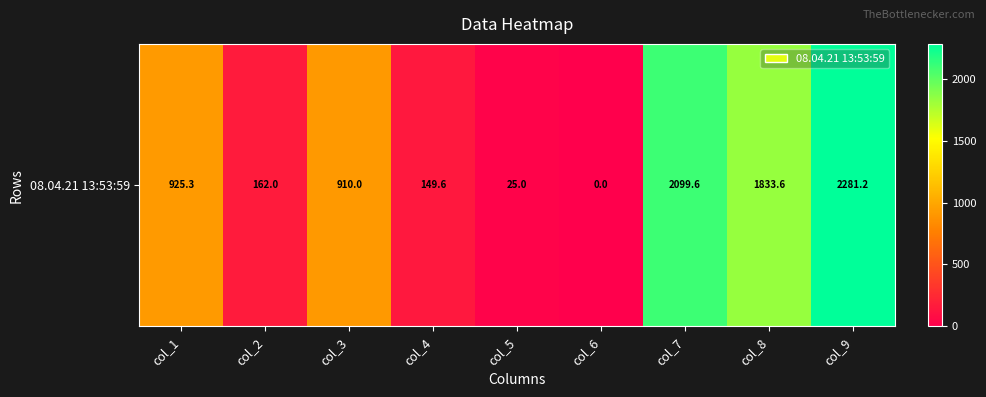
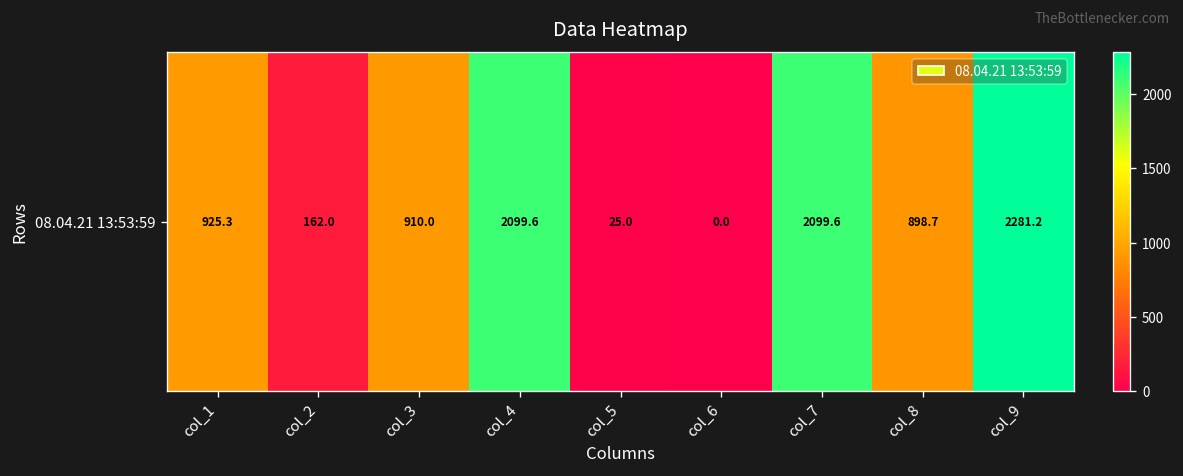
  {
    "08.04.21 13:53:59": {
      "col_1": 925.3,
      "col_2": 162.0,
      "col_3": 910.0,
-     "col_4": 149.6,
+     "col_4": 2099.6,
      "col_5": 25.0,
      "col_6": 0.0,
      "col_7": 2099.6,
-     "col_8": 1833.6,
+     "col_8": 898.7,
      "col_9": 2281.2
    }
  }
